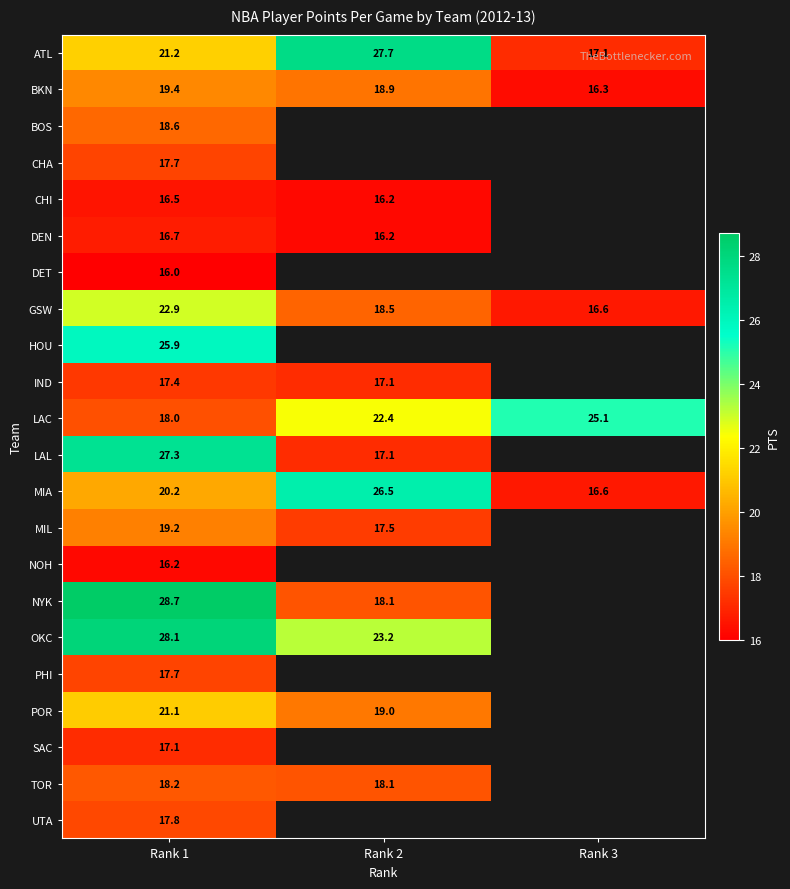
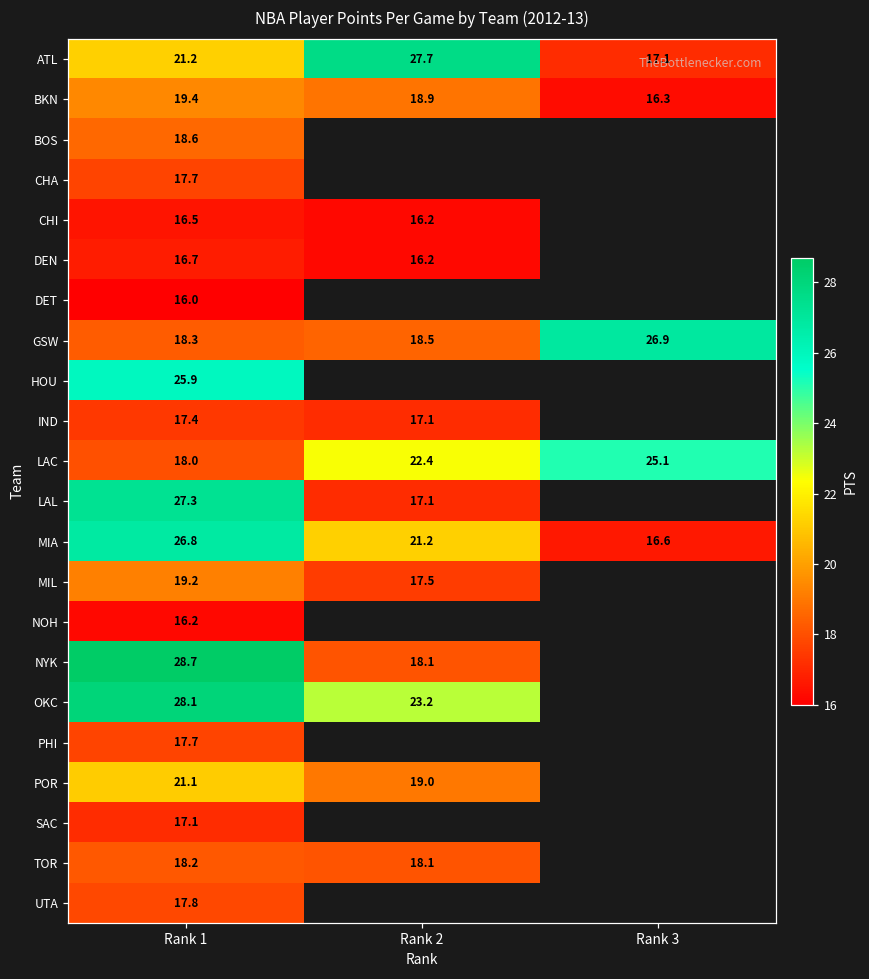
  {
    "ATL": {
      "Rank 1": 21.2,
      "Rank 2": 27.7
    },
    "BKN": {
      "Rank 1": 19.4,
      "Rank 2": 18.9,
      "Rank 3": 16.3
    },
    "BOS": {
      "Rank 1": 18.6
    },
    "CHA": {
      "Rank 1": 17.7
    },
    "CHI": {
      "Rank 1": 16.5,
      "Rank 2": 16.2
    },
    "DEN": {
      "Rank 1": 16.7,
      "Rank 2": 16.2
    },
    "DET": {
      "Rank 1": 16.0
    },
    "GSW": {
-     "Rank 1": 22.9,
+     "Rank 1": 18.3,
      "Rank 2": 18.5,
-     "Rank 3": 16.6
+     "Rank 3": 26.9
    },
    "HOU": {
      "Rank 1": 25.9
    },
    "IND": {
      "Rank 1": 17.4,
      "Rank 2": 17.1
    },
    "LAC": {
      "Rank 1": 18.0,
      "Rank 2": 22.4,
      "Rank 3": 25.1
    },
    "LAL": {
      "Rank 1": 27.3,
      "Rank 2": 17.1
    },
    "MIA": {
-     "Rank 1": 20.2,
-     "Rank 2": 26.5,
+     "Rank 1": 26.8,
+     "Rank 2": 21.2,
      "Rank 3": 16.6
    },
    "MIL": {
      "Rank 1": 19.2,
      "Rank 2": 17.5
    },
    "NOH": {
      "Rank 1": 16.2
    },
    "NYK": {
      "Rank 1": 28.7,
      "Rank 2": 18.1
    },
    "OKC": {
      "Rank 1": 28.1,
      "Rank 2": 23.2
    },
    "PHI": {
      "Rank 1": 17.7
    },
    "POR": {
      "Rank 1": 21.1,
      "Rank 2": 19.0
    },
    "SAC": {
      "Rank 1": 17.1
    },
    "TOR": {
      "Rank 1": 18.2,
      "Rank 2": 18.1
    },
    "UTA": {
      "Rank 1": 17.8
    }
  }
